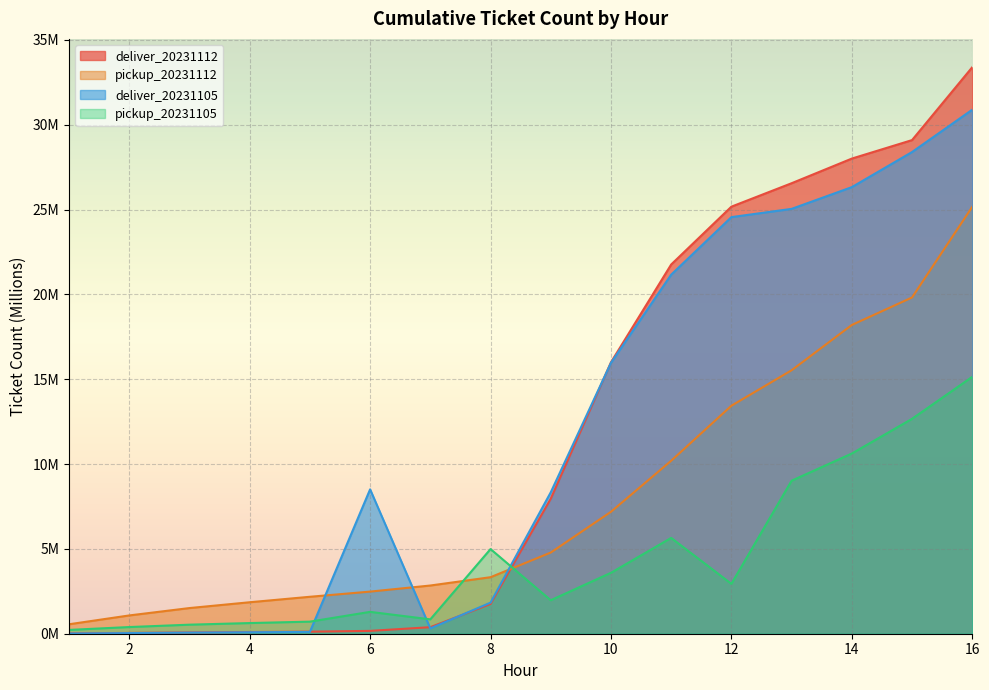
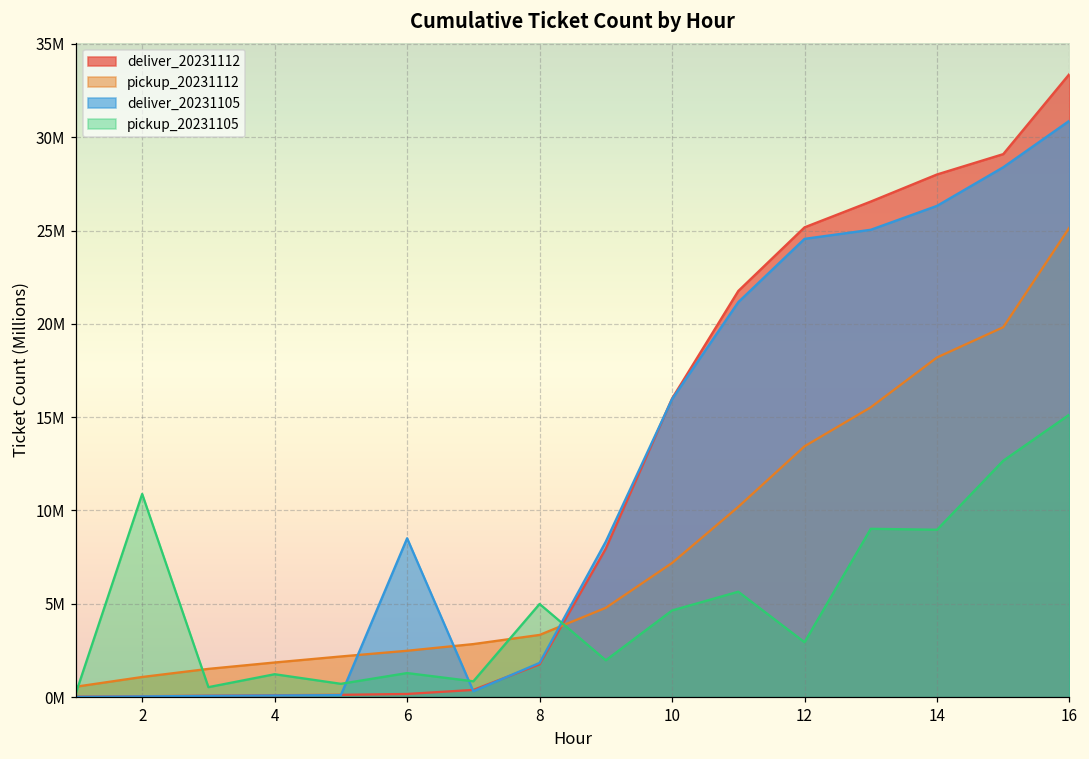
  {
    "deliver_20231105": {
      "6": 8500000,
      "12": 24600000,
      "14": 26300000,
      "16": 30900000
    },
    "pickup_20231105": {
-     "2": 400000,
-     "4": 600000,
+     "2": 10900000,
+     "4": 1200000,
      "6": 1300000,
      "8": 5000000,
-     "10": 3600000,
+     "10": 4600000,
      "12": 2900000,
-     "14": 10600000,
+     "14": 9000000,
      "16": 15100000
    }
  }
